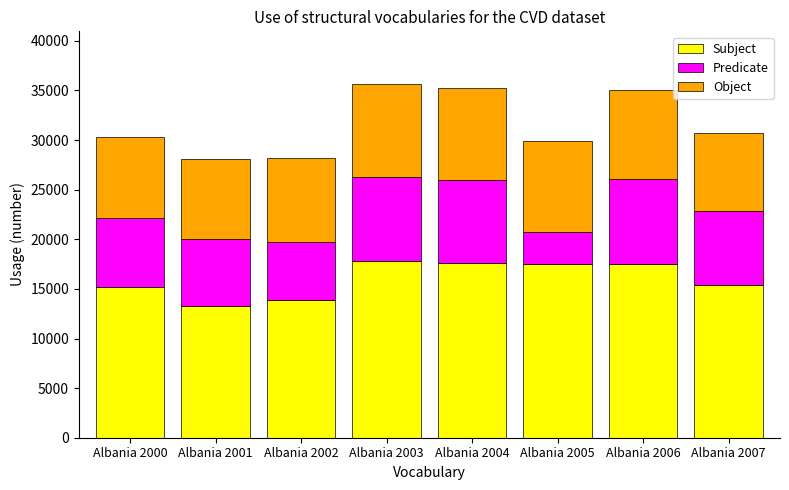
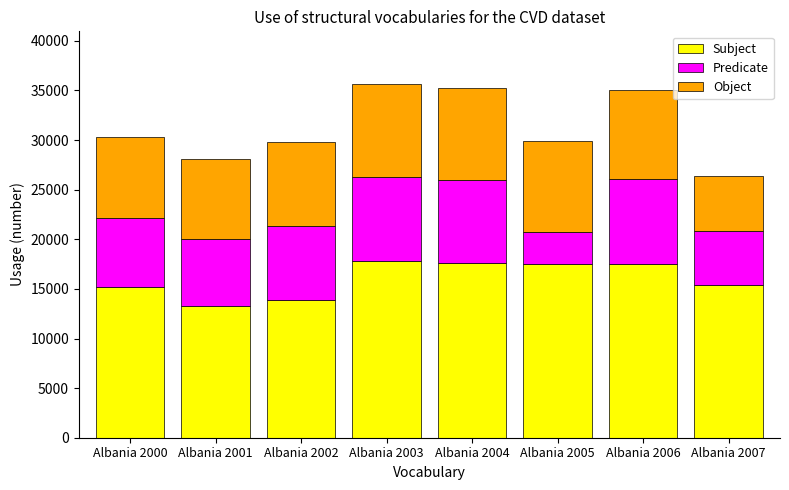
  {
    "Subject": {
      "Albania 2000": 15000,
      "Albania 2001": 13000,
      "Albania 2002": 14000,
      "Albania 2003": 18000,
      "Albania 2004": 18000,
      "Albania 2005": 17000,
      "Albania 2006": 18000,
      "Albania 2007": 15000
    },
    "Predicate": {
      "Albania 2000": 7000,
      "Albania 2001": 7000,
-     "Albania 2002": 6000,
+     "Albania 2002": 8000,
      "Albania 2003": 8000,
      "Albania 2004": 8000,
      "Albania 2005": 3000,
      "Albania 2006": 9000,
-     "Albania 2007": 7000
+     "Albania 2007": 6000
    },
    "Object": {
      "Albania 2000": 8000,
      "Albania 2001": 8000,
      "Albania 2002": 8000,
      "Albania 2003": 9000,
      "Albania 2004": 9000,
      "Albania 2005": 9000,
      "Albania 2006": 9000,
-     "Albania 2007": 8000
+     "Albania 2007": 5000
    }
  }
